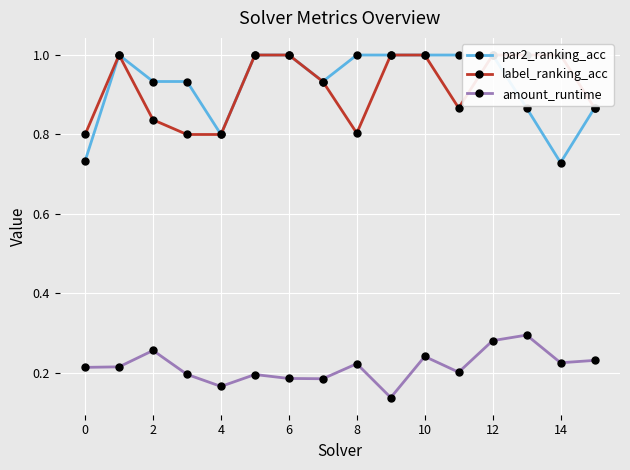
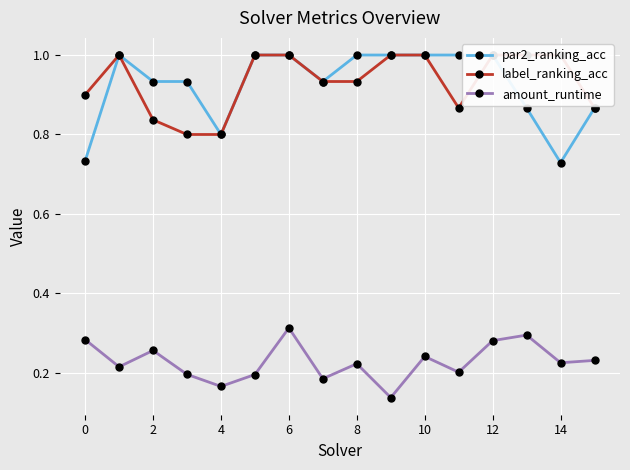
  {
    "par2_ranking_acc": {
      "0": 0.73,
      "2": 0.93,
      "8": 1.00,
      "14": 0.73
    },
    "label_ranking_acc": {
-     "0": 0.8,
+     "0": 0.9,
      "2": 0.84,
-     "8": 0.80
+     "8": 0.93
    },
    "amount_runtime": {
-     "0": 0.21,
+     "0": 0.28,
      "2": 0.26,
      "4": 0.17,
-     "6": 0.19,
+     "6": 0.31,
      "8": 0.22,
      "10": 0.24,
      "12": 0.28,
      "14": 0.23
    }
  }
